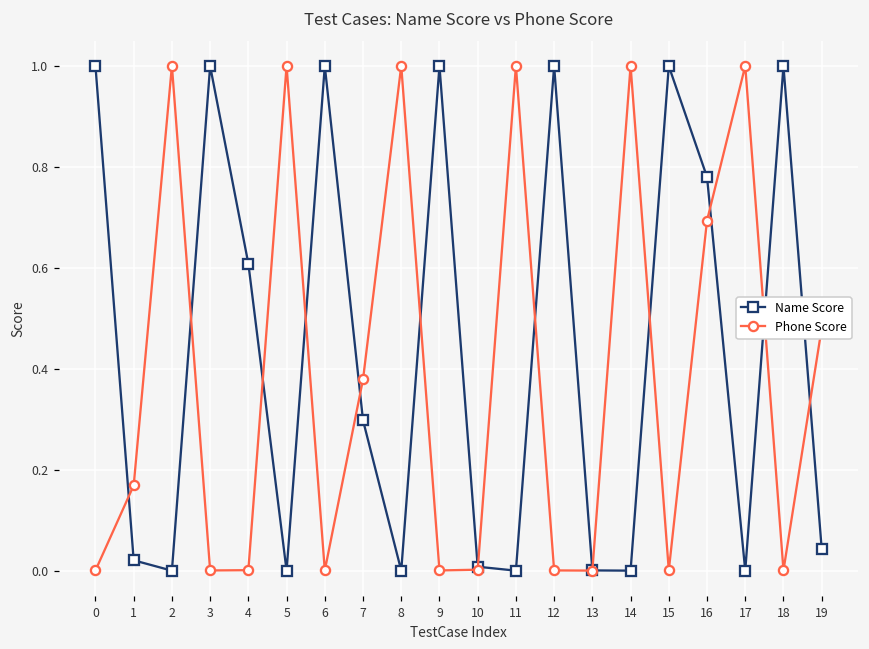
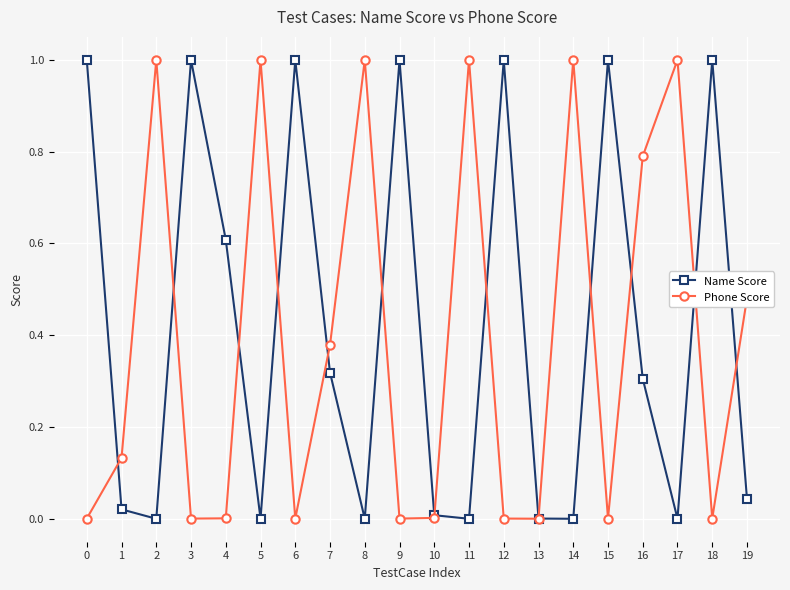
  {
    "Name Score": {
      "0": 1.00,
      "1": 0.02,
      "2": 0.00,
      "3": 1.00,
      "4": 0.61,
      "5": 0.00,
      "6": 1.00,
-     "7": 0.30,
+     "7": 0.32,
      "8": 0.00,
      "9": 1.00,
      "10": 0.01,
      "11": 0.00,
      "12": 1.00,
      "14": 0.00,
      "15": 1.00,
-     "16": 0.78,
+     "16": 0.31,
      "17": 0.00,
      "18": 1.00,
      "19": 0.04
    },
    "Phone Score": {
      "0": 0.00,
-     "1": 0.17,
+     "1": 0.13,
      "2": 1.00,
      "3": 0.00,
      "4": 0.00,
      "5": 1.00,
      "6": 0.00,
      "7": 0.38,
      "8": 1.00,
      "9": 0.00,
      "10": 0.00,
      "11": 1.00,
      "12": 0.00,
      "14": 1.00,
      "15": 0.00,
-     "16": 0.69,
+     "16": 0.79,
      "17": 1.00,
      "18": 0.00
    }
  }
